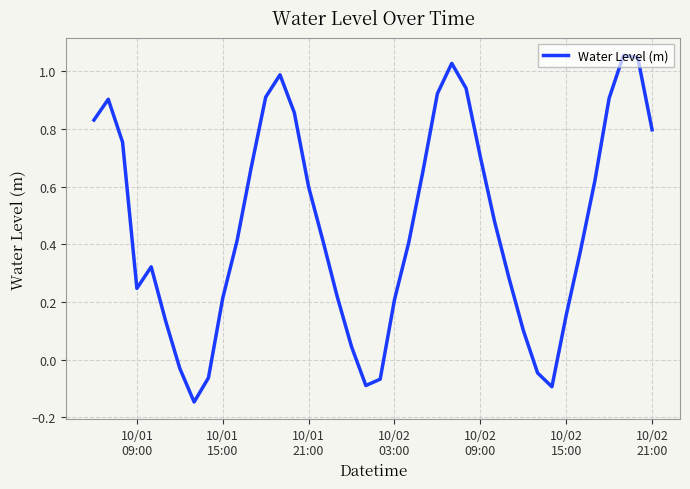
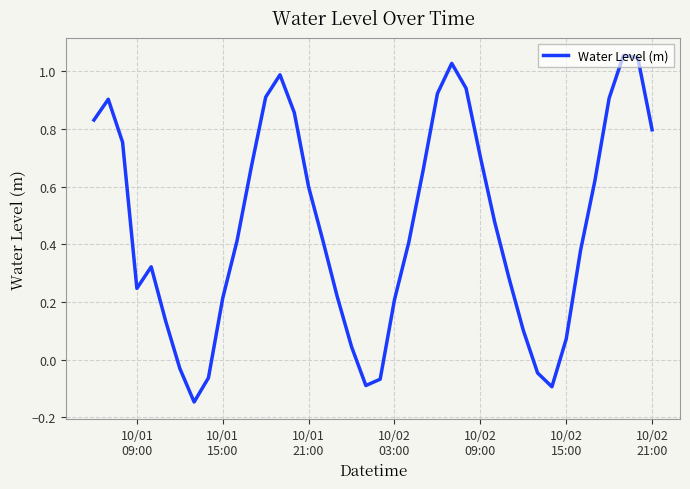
  {
    "10/01 09:00": 0.25,
    "10/01 15:00": 0.21,
    "10/01 21:00": 0.60,
    "10/02 03:00": 0.21,
    "10/02 09:00": 0.70,
-   "10/02 15:00": 0.15,
+   "10/02 15:00": 0.07,
    "10/02 21:00": 0.80
  }
